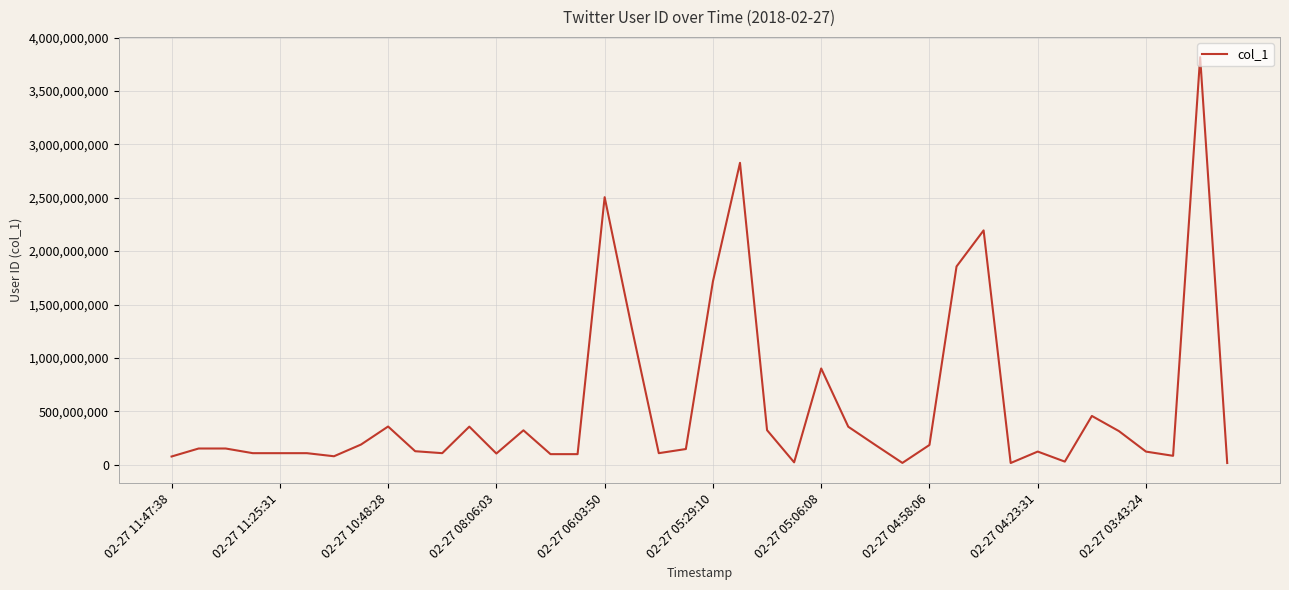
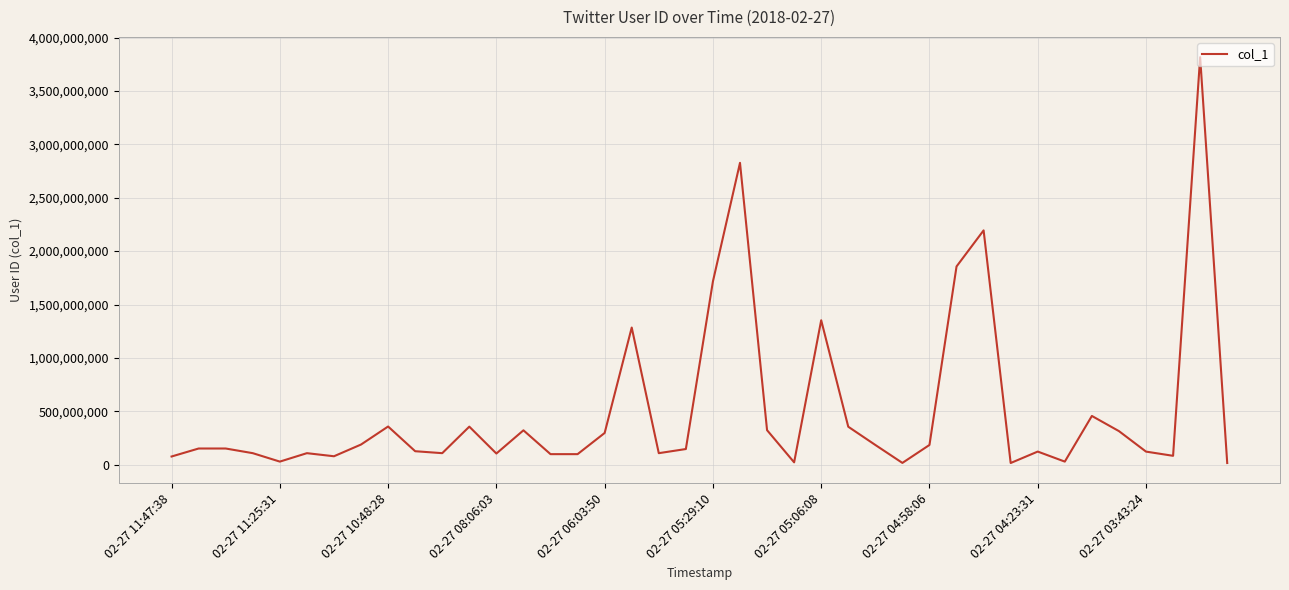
  {
    "02-27 11:47:38": "80,000,000",
-   "02-27 11:25:31": "110,000,000",
+   "02-27 11:25:31": "30,000,000",
    "02-27 10:48:28": "360,000,000",
    "02-27 08:06:03": "100,000,000",
-   "02-27 06:03:50": "2,510,000,000",
+   "02-27 06:03:50": "300,000,000",
    "02-27 05:29:10": "1,720,000,000",
-   "02-27 05:06:08": "900,000,000",
+   "02-27 05:06:08": "1,350,000,000",
    "02-27 04:58:06": "180,000,000",
    "02-27 04:23:31": "120,000,000",
    "02-27 03:43:24": "120,000,000"
  }
